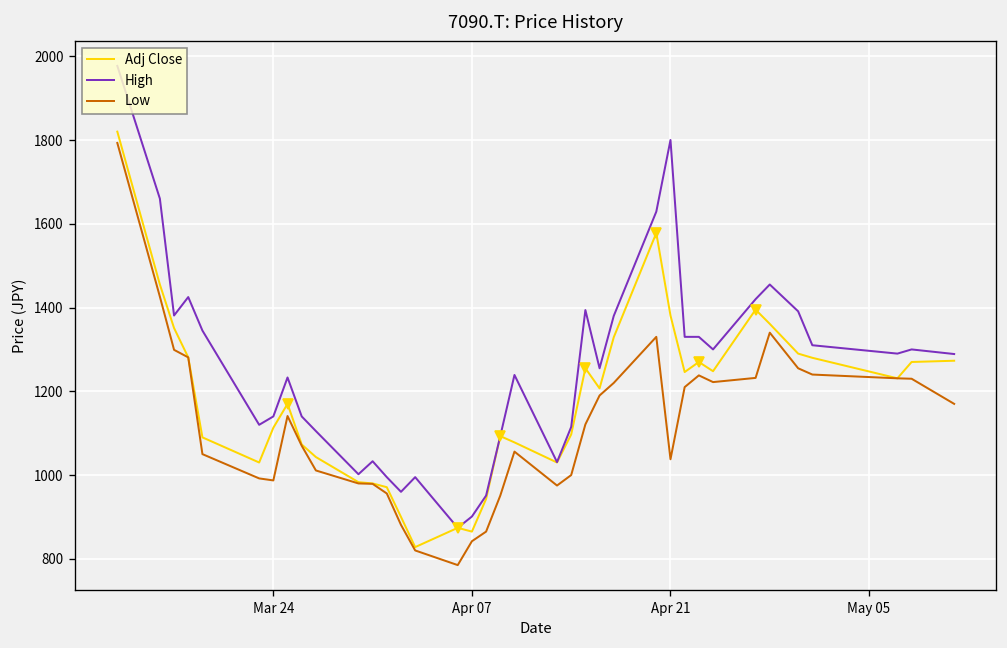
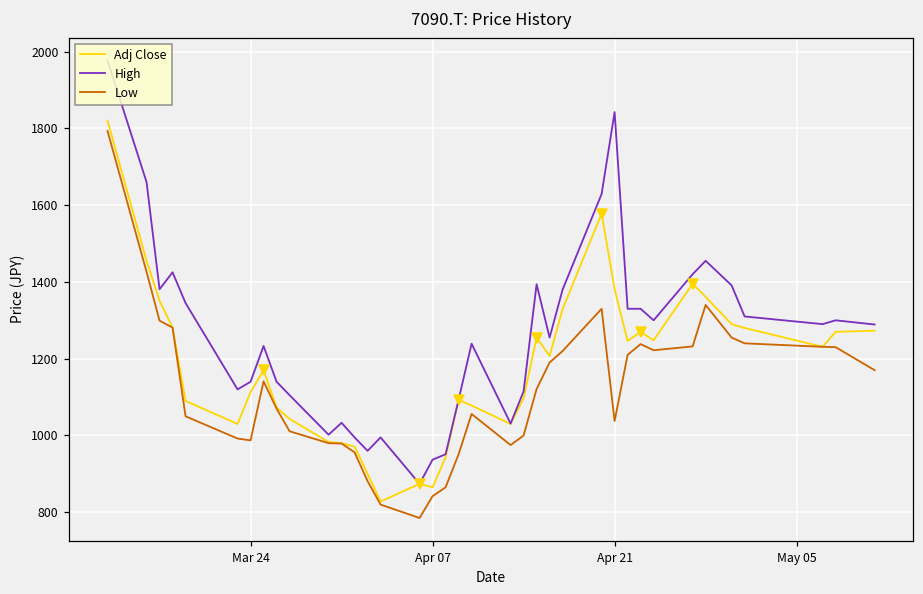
  {
    "High": {
      "Mar 24": 1140,
-     "Apr 07": 900,
-     "Apr 21": 1800
+     "Apr 07": 940,
+     "Apr 21": 1840
    },
    "Low": {
      "Mar 24": 990,
      "Apr 07": 840,
      "Apr 21": 1040
    }
  }
